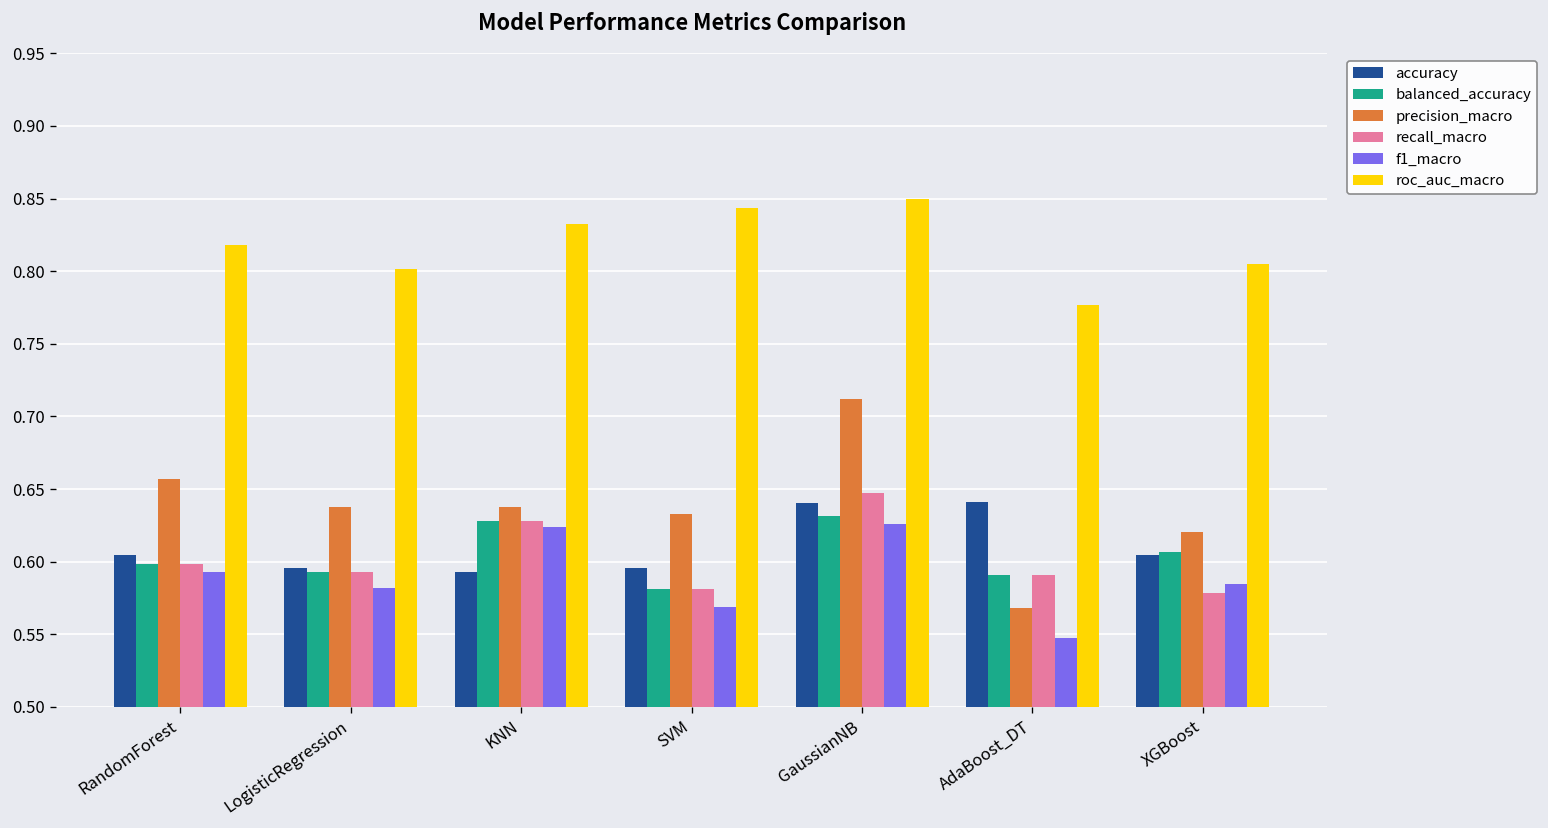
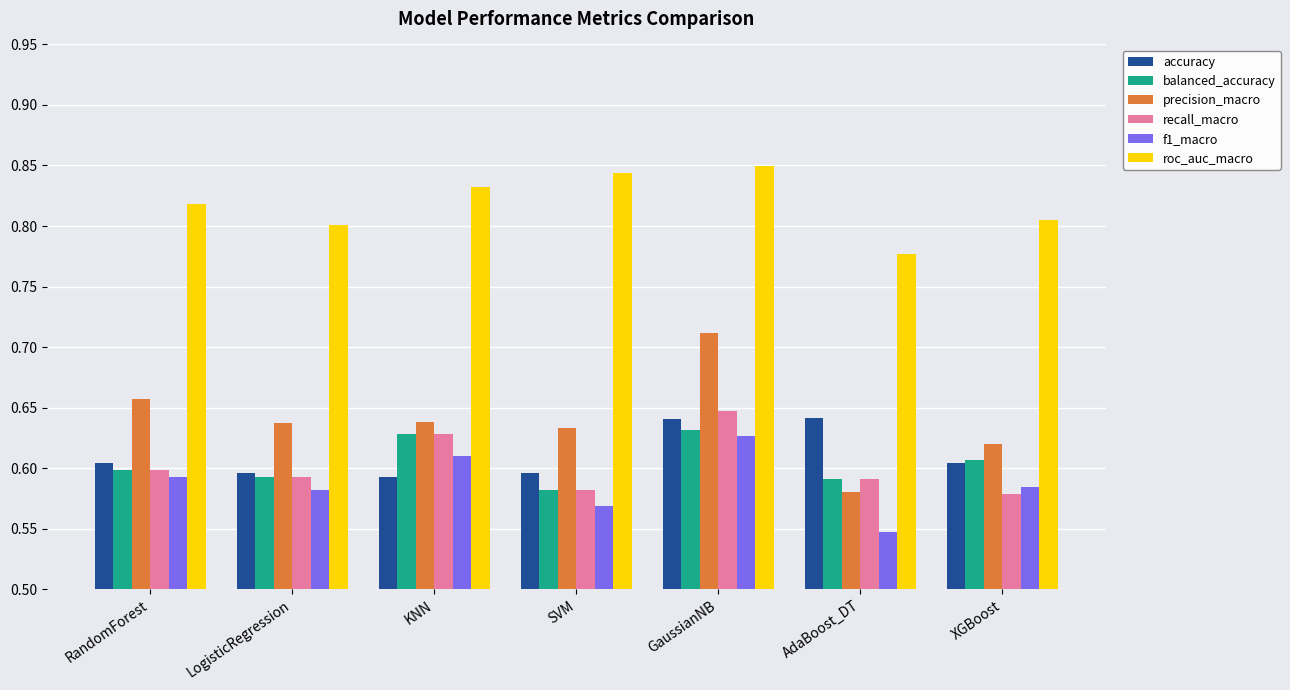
  {
    "accuracy": {
      "RandomForest": 0.604,
      "LogisticRegression": 0.596,
      "KNN": 0.593,
      "SVM": 0.596,
      "GaussianNB": 0.641,
      "AdaBoost_DT": 0.641,
      "XGBoost": 0.604
    },
    "balanced_accuracy": {
      "RandomForest": 0.598,
      "LogisticRegression": 0.593,
      "KNN": 0.628,
      "SVM": 0.581,
      "GaussianNB": 0.631,
      "AdaBoost_DT": 0.591,
      "XGBoost": 0.606
    },
    "precision_macro": {
      "RandomForest": 0.657,
      "LogisticRegression": 0.637,
      "KNN": 0.638,
      "SVM": 0.633,
      "GaussianNB": 0.712,
-     "AdaBoost_DT": 0.568,
+     "AdaBoost_DT": 0.580,
      "XGBoost": 0.620
    },
    "recall_macro": {
      "RandomForest": 0.598,
      "LogisticRegression": 0.593,
      "KNN": 0.628,
      "SVM": 0.581,
      "GaussianNB": 0.647,
      "AdaBoost_DT": 0.591,
      "XGBoost": 0.579
    },
    "f1_macro": {
      "RandomForest": 0.593,
      "LogisticRegression": 0.582,
-     "KNN": 0.624,
+     "KNN": 0.610,
      "SVM": 0.569,
      "GaussianNB": 0.626,
      "AdaBoost_DT": 0.547,
      "XGBoost": 0.585
    },
    "roc_auc_macro": {
      "RandomForest": 0.818,
      "LogisticRegression": 0.801,
      "KNN": 0.832,
      "SVM": 0.844,
      "GaussianNB": 0.850,
      "AdaBoost_DT": 0.777,
      "XGBoost": 0.805
    }
  }
